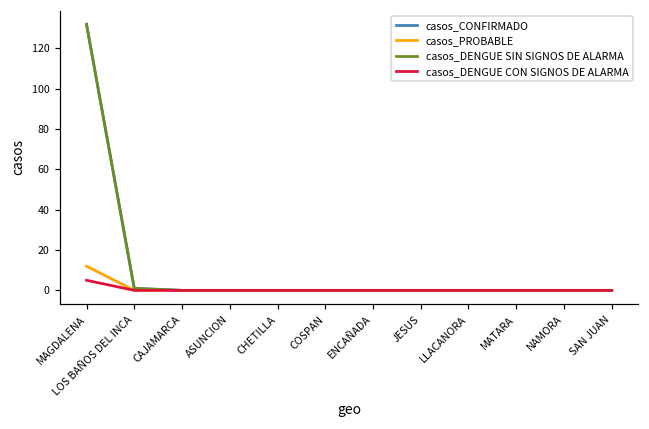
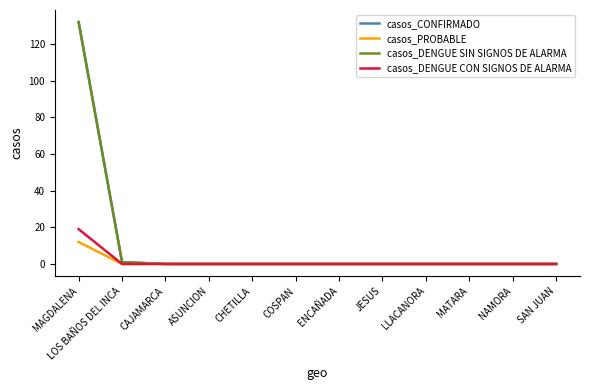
  {
    "casos_DENGUE SIN SIGNOS DE ALARMA": {
      "MAGDALENA": 132
    },
    "casos_PROBABLE": {
      "MAGDALENA": 12
    },
    "casos_DENGUE CON SIGNOS DE ALARMA": {
-     "MAGDALENA": 5
+     "MAGDALENA": 19
    }
  }
